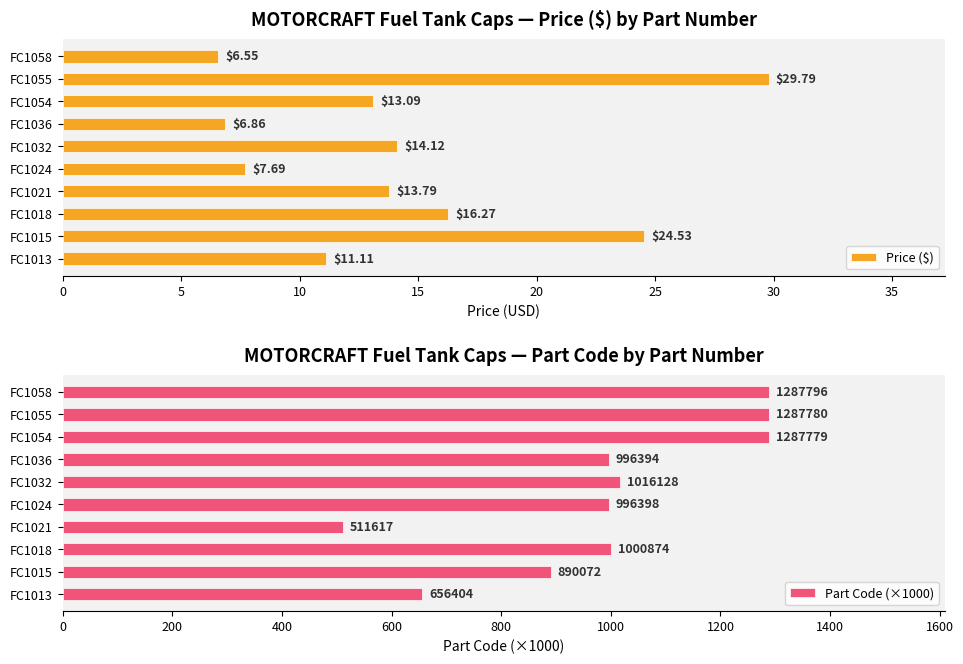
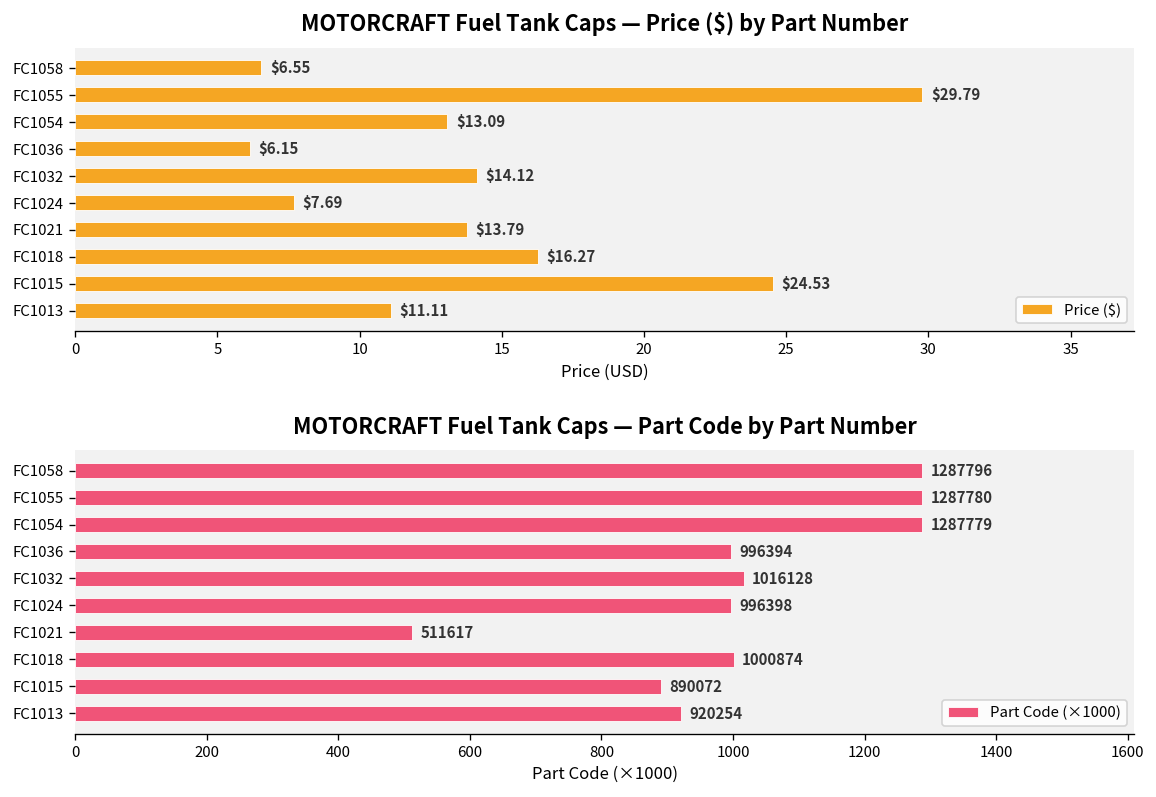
  {
    "MOTORCRAFT Fuel Tank Caps — Price ($) by Part Number": {
      "FC1058": "$6.55",
      "FC1055": "$29.79",
      "FC1054": "$13.09",
-     "FC1036": "$6.86",
+     "FC1036": "$6.15",
      "FC1032": "$14.12",
      "FC1024": "$7.69",
      "FC1021": "$13.79",
      "FC1018": "$16.27",
      "FC1015": "$24.53",
      "FC1013": "$11.11"
    },
    "MOTORCRAFT Fuel Tank Caps — Part Code by Part Number": {
-     "FC1013": "656404"
+     "FC1013": "920254"
    }
  }
